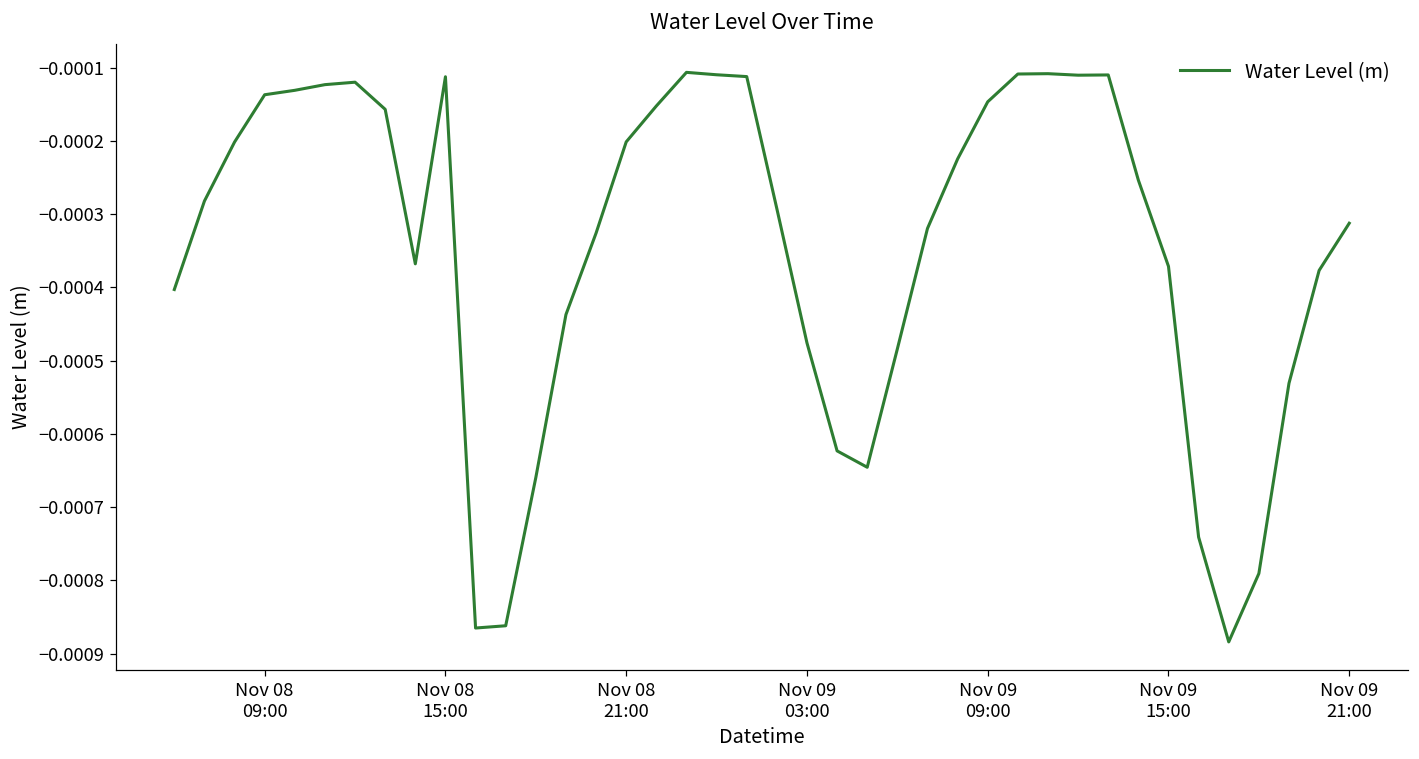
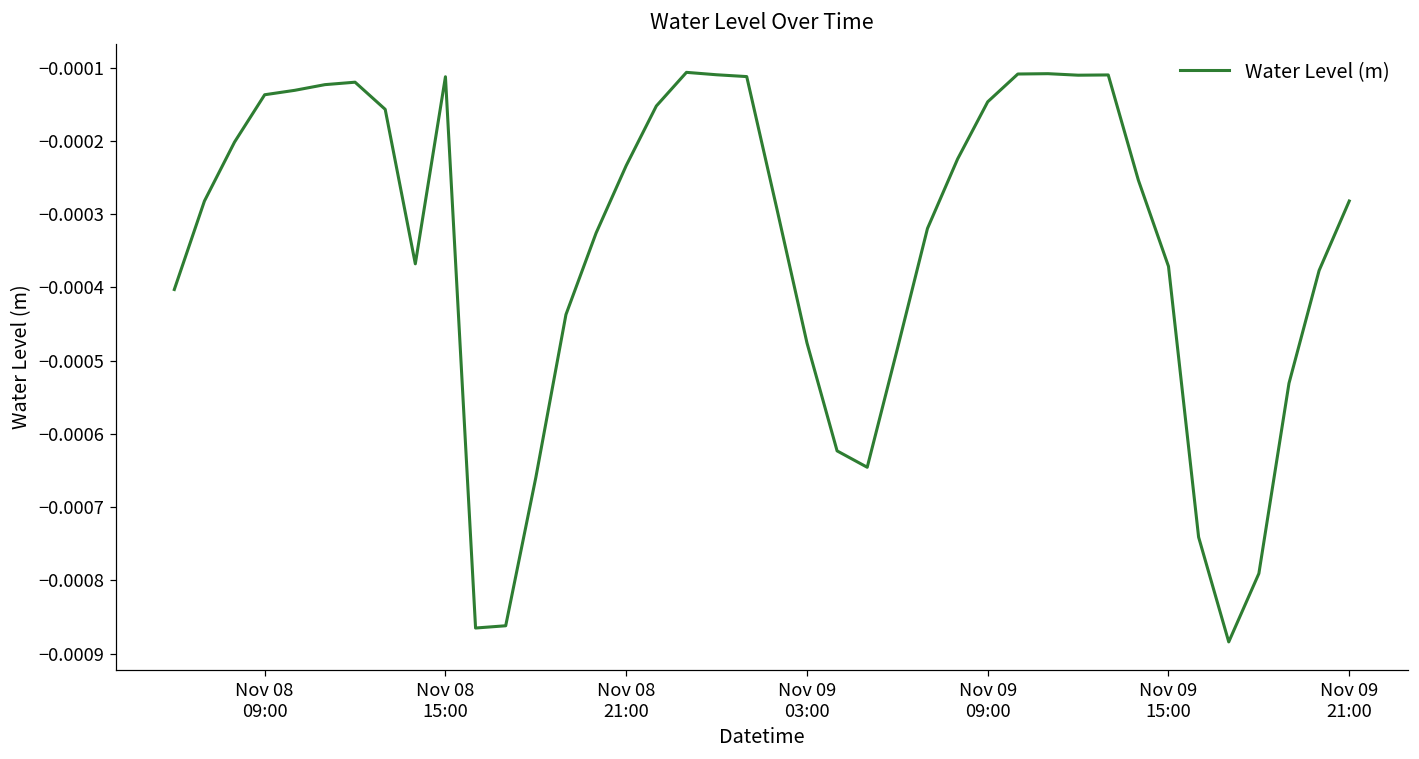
  {
    "Nov 08 09:00": -0.00014,
    "Nov 08 15:00": -0.00011,
-   "Nov 08 21:00": -0.00020,
+   "Nov 08 21:00": -0.00023,
    "Nov 09 03:00": -0.00048,
    "Nov 09 09:00": -0.00015,
    "Nov 09 15:00": -0.00037,
-   "Nov 09 21:00": -0.00031
+   "Nov 09 21:00": -0.00028
  }
